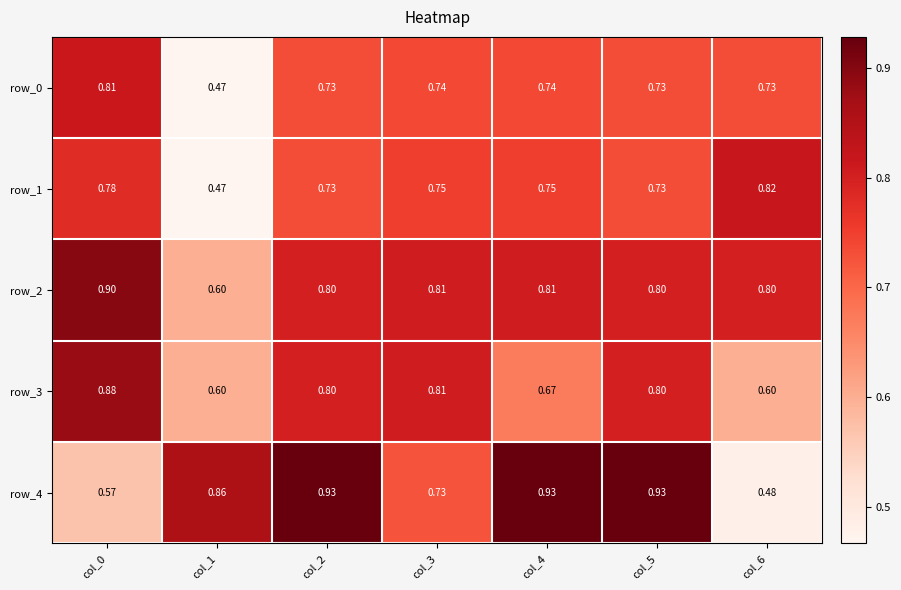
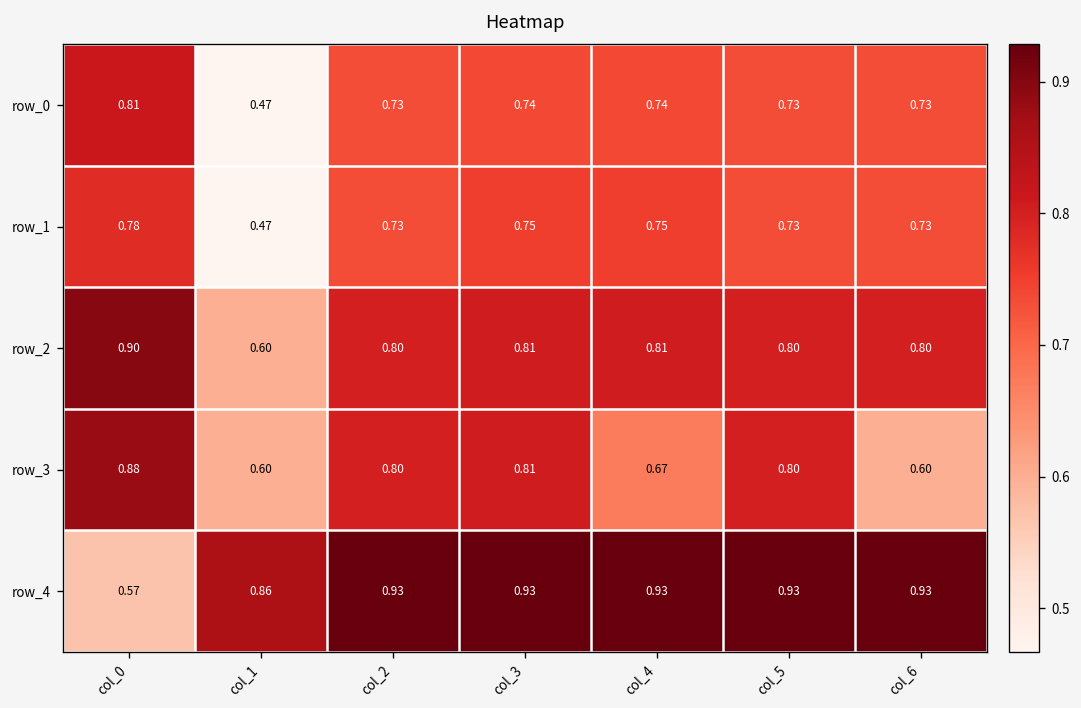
  {
    "row_0": {
      "col_0": 0.81,
      "col_1": 0.47,
      "col_2": 0.73,
      "col_3": 0.74,
      "col_4": 0.74,
      "col_5": 0.73,
      "col_6": 0.73
    },
    "row_1": {
      "col_0": 0.78,
      "col_1": 0.47,
      "col_2": 0.73,
      "col_3": 0.75,
      "col_4": 0.75,
      "col_5": 0.73,
-     "col_6": 0.82
+     "col_6": 0.73
    },
    "row_2": {
      "col_0": 0.90,
      "col_1": 0.60,
      "col_2": 0.80,
      "col_3": 0.81,
      "col_4": 0.81,
      "col_5": 0.80,
      "col_6": 0.80
    },
    "row_3": {
      "col_0": 0.88,
      "col_1": 0.60,
      "col_2": 0.80,
      "col_3": 0.81,
      "col_4": 0.67,
      "col_5": 0.80,
      "col_6": 0.60
    },
    "row_4": {
      "col_0": 0.57,
      "col_1": 0.86,
      "col_2": 0.93,
-     "col_3": 0.73,
+     "col_3": 0.93,
      "col_4": 0.93,
      "col_5": 0.93,
-     "col_6": 0.48
+     "col_6": 0.93
    }
  }
